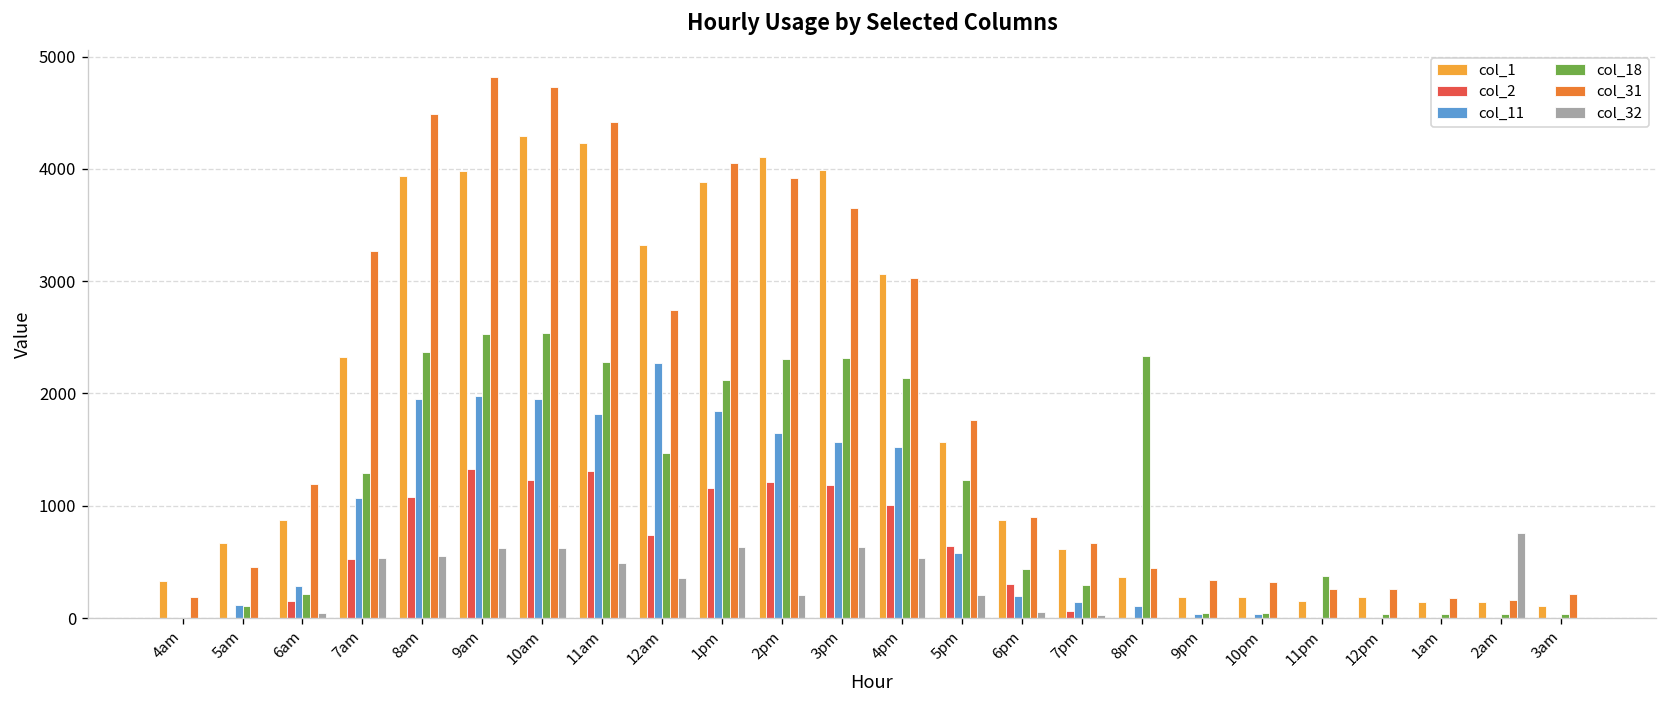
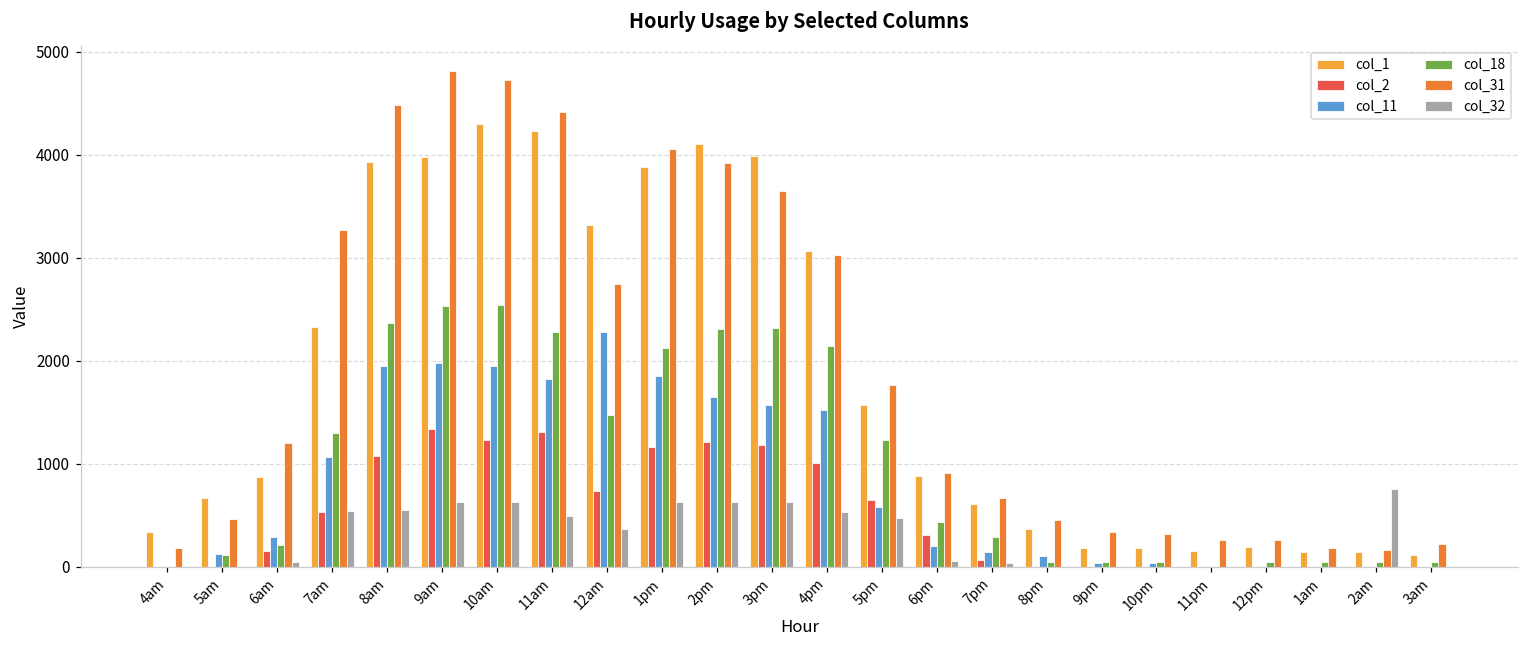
  {
    "col_11": {
      "4am": 0,
      "5am": 100,
      "6am": 300,
      "7am": 1100,
      "8am": 2000,
      "9am": 2000,
      "10am": 1900,
      "11am": 1800,
      "12am": 2300,
      "1pm": 1800,
      "2pm": 1600,
      "3pm": 1600,
      "4pm": 1500,
      "5pm": 600,
      "6pm": 200,
      "7pm": 100,
      "8pm": 100,
      "9pm": 0,
      "10pm": 0,
      "11pm": 0,
      "12pm": 0,
      "1am": 0,
      "2am": 0,
      "3am": 0
    },
    "col_18": {
      "4am": 0,
      "5am": 100,
      "6am": 200,
      "7am": 1300,
      "8am": 2400,
      "9am": 2500,
      "10am": 2500,
      "11am": 2300,
      "12am": 1500,
      "1pm": 2100,
      "2pm": 2300,
      "3pm": 2300,
      "4pm": 2100,
      "5pm": 1200,
      "6pm": 400,
      "7pm": 300,
-     "8pm": 2300,
+     "8pm": 0,
      "9pm": 0,
      "10pm": 0,
-     "11pm": 400,
+     "11pm": 0,
      "12pm": 0,
      "1am": 0,
      "2am": 0,
      "3am": 0
    },
    "col_32": {
      "4am": 0,
      "5am": 0,
      "6am": 0,
      "7am": 500,
      "8am": 600,
      "9am": 600,
      "10am": 600,
      "11am": 500,
      "12am": 400,
      "1pm": 600,
-     "2pm": 200,
+     "2pm": 600,
      "3pm": 600,
      "4pm": 500,
-     "5pm": 200,
+     "5pm": 500,
      "6pm": 100,
      "7pm": 0,
      "8pm": 0,
      "9pm": 0,
      "10pm": 0,
      "11pm": 0,
      "12pm": 0,
      "1am": 0,
      "2am": 800,
      "3am": 0
    }
  }
